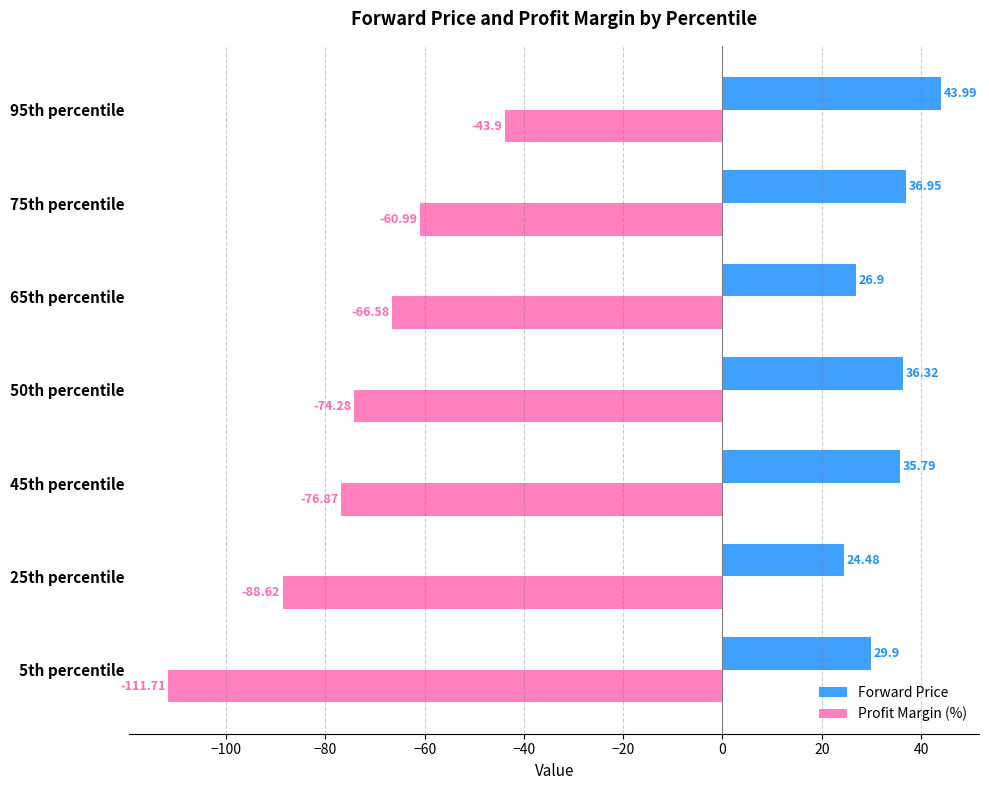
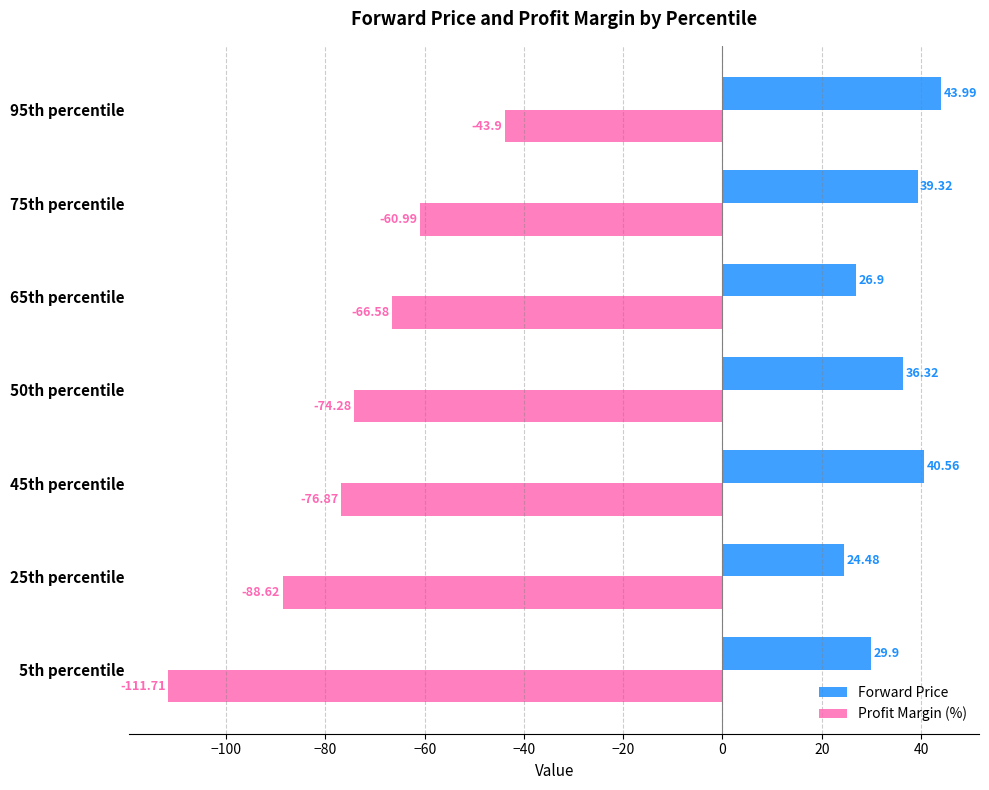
  {
    "Forward Price": {
      "95th percentile": 43.99,
-     "75th percentile": 36.95,
+     "75th percentile": 39.32,
      "65th percentile": 26.9,
      "50th percentile": 36.32,
-     "45th percentile": 35.79,
+     "45th percentile": 40.56,
      "25th percentile": 24.48,
      "5th percentile": 29.9
    },
    "Profit Margin (%)": {
      "95th percentile": -43.9,
      "75th percentile": -60.99,
      "65th percentile": -66.58,
      "50th percentile": -74.28,
      "45th percentile": -76.87,
      "25th percentile": -88.62,
      "5th percentile": -111.71
    }
  }
